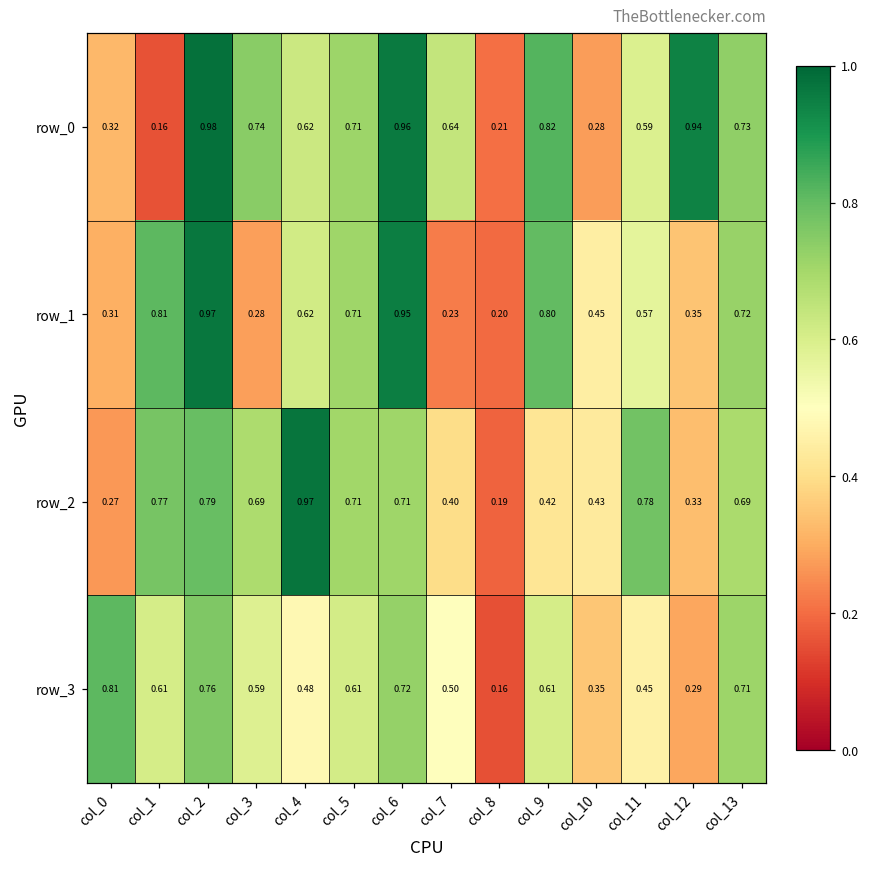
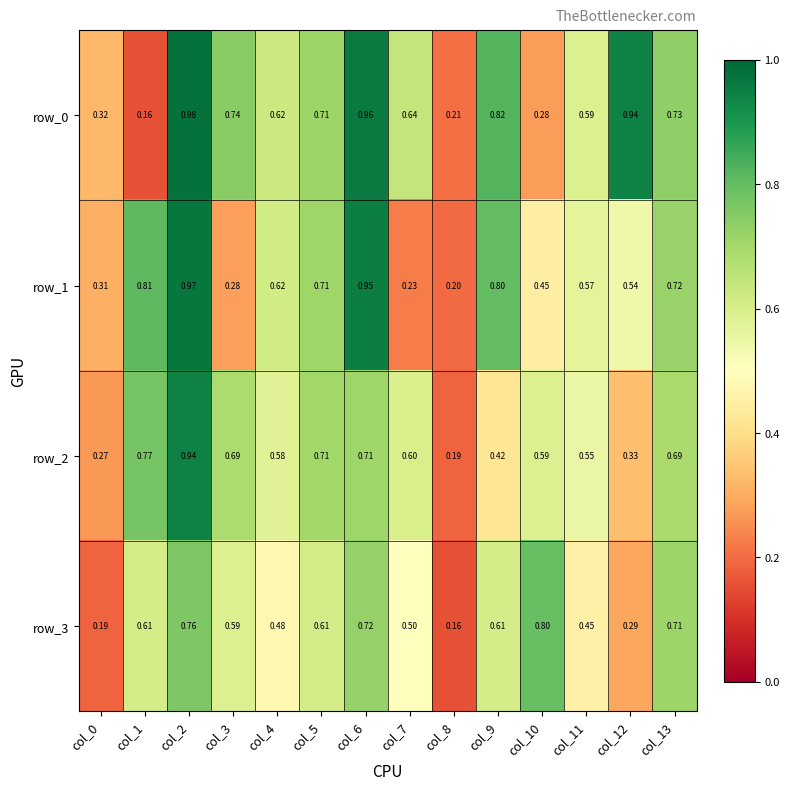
  {
    "row_0": {
      "col_0": 0.32,
      "col_1": 0.16,
      "col_2": 0.98,
      "col_3": 0.74,
      "col_4": 0.62,
      "col_5": 0.71,
      "col_6": 0.96,
      "col_7": 0.64,
      "col_8": 0.21,
      "col_9": 0.82,
      "col_10": 0.28,
      "col_11": 0.59,
      "col_12": 0.94,
      "col_13": 0.73
    },
    "row_1": {
      "col_0": 0.31,
      "col_1": 0.81,
      "col_2": 0.97,
      "col_3": 0.28,
      "col_4": 0.62,
      "col_5": 0.71,
      "col_6": 0.95,
      "col_7": 0.23,
      "col_8": 0.20,
      "col_9": 0.80,
      "col_10": 0.45,
      "col_11": 0.57,
-     "col_12": 0.35,
+     "col_12": 0.54,
      "col_13": 0.72
    },
    "row_2": {
      "col_0": 0.27,
      "col_1": 0.77,
-     "col_2": 0.79,
+     "col_2": 0.94,
      "col_3": 0.69,
-     "col_4": 0.97,
+     "col_4": 0.58,
      "col_5": 0.71,
      "col_6": 0.71,
-     "col_7": 0.40,
+     "col_7": 0.60,
      "col_8": 0.19,
      "col_9": 0.42,
-     "col_10": 0.43,
-     "col_11": 0.78,
+     "col_10": 0.59,
+     "col_11": 0.55,
      "col_12": 0.33,
      "col_13": 0.69
    },
    "row_3": {
-     "col_0": 0.81,
+     "col_0": 0.19,
      "col_1": 0.61,
      "col_2": 0.76,
      "col_3": 0.59,
      "col_4": 0.48,
      "col_5": 0.61,
      "col_6": 0.72,
      "col_7": 0.50,
      "col_8": 0.16,
      "col_9": 0.61,
-     "col_10": 0.35,
+     "col_10": 0.80,
      "col_11": 0.45,
      "col_12": 0.29,
      "col_13": 0.71
    }
  }
